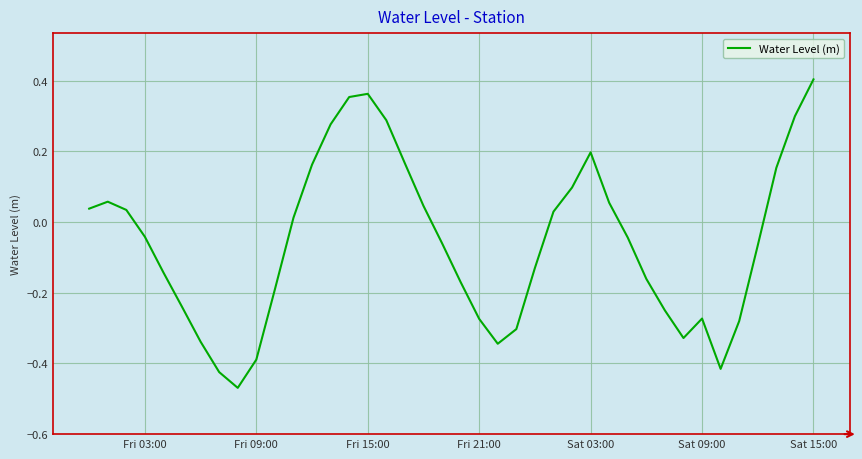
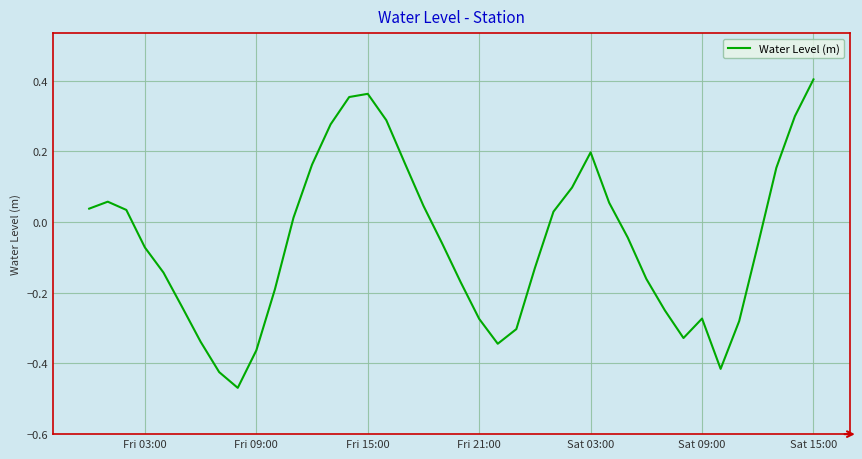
  {
-   "Fri 03:00": -0.04,
-   "Fri 09:00": -0.39,
+   "Fri 03:00": -0.07,
+   "Fri 09:00": -0.36,
    "Fri 15:00": 0.36,
    "Fri 21:00": -0.27,
    "Sat 03:00": 0.20,
    "Sat 09:00": -0.27,
    "Sat 15:00": 0.40
  }
